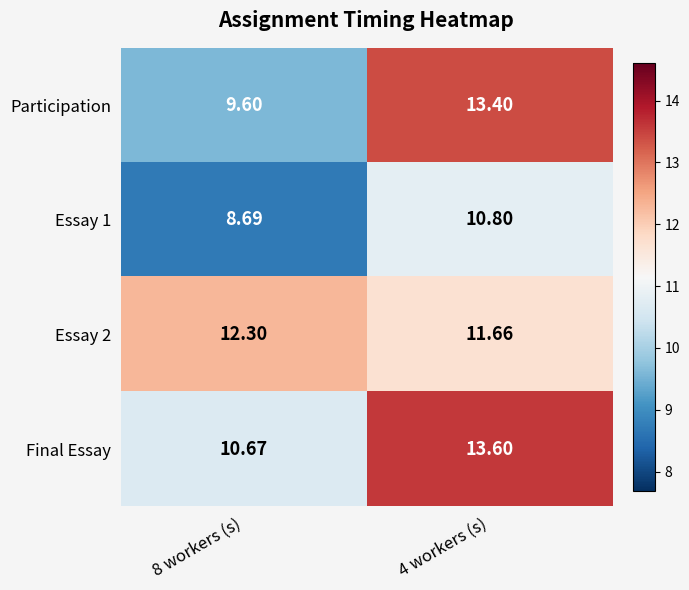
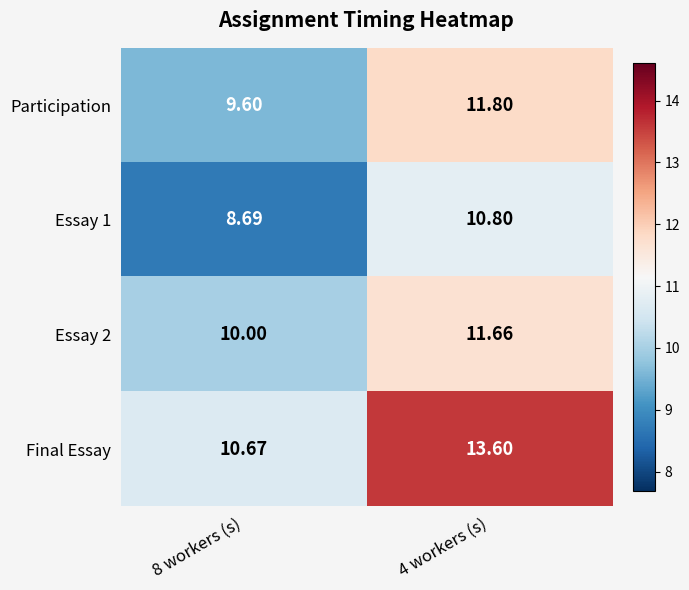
  {
    "Participation": {
      "8 workers (s)": 9.60,
-     "4 workers (s)": 13.40
+     "4 workers (s)": 11.80
    },
    "Essay 1": {
      "8 workers (s)": 8.69,
      "4 workers (s)": 10.80
    },
    "Essay 2": {
-     "8 workers (s)": 12.30,
+     "8 workers (s)": 10.00,
      "4 workers (s)": 11.66
    },
    "Final Essay": {
      "8 workers (s)": 10.67,
      "4 workers (s)": 13.60
    }
  }
